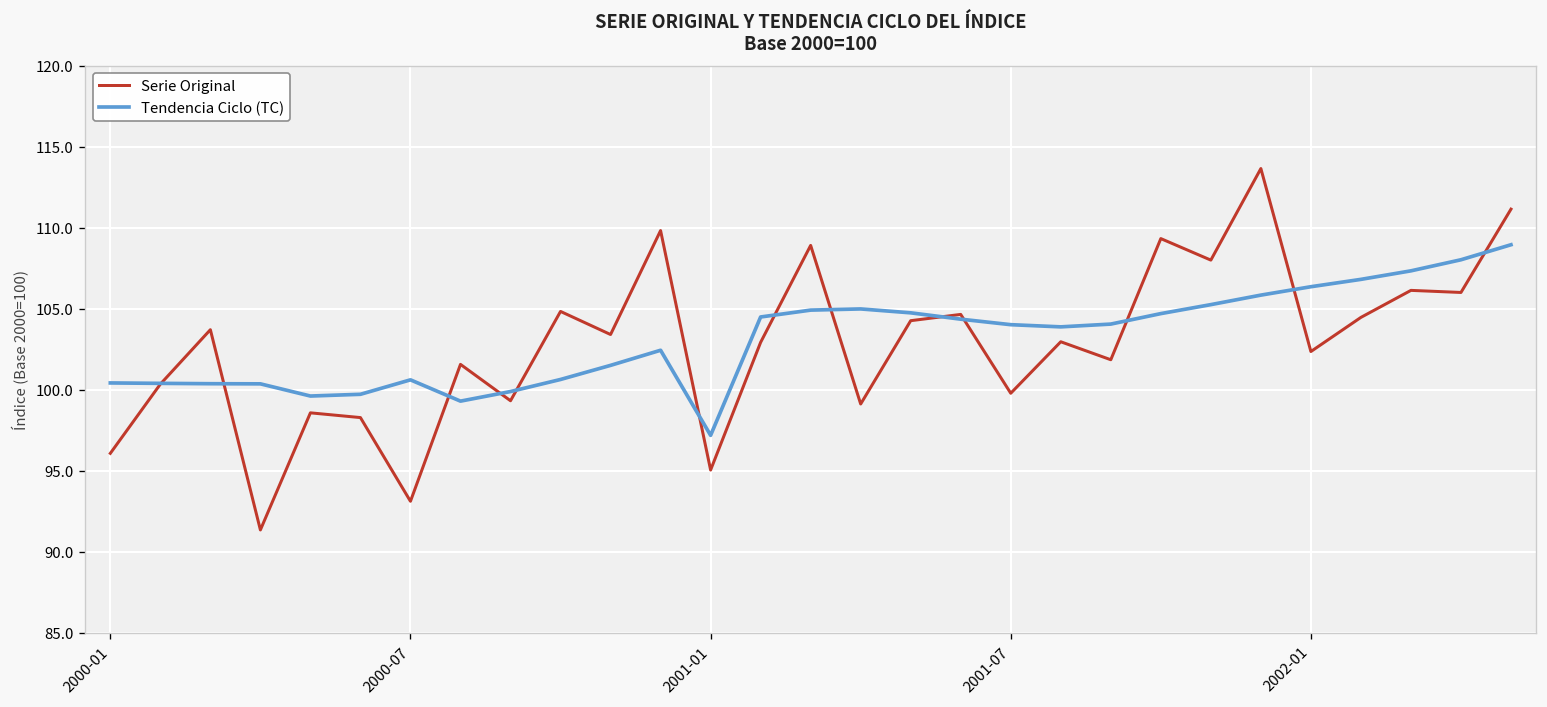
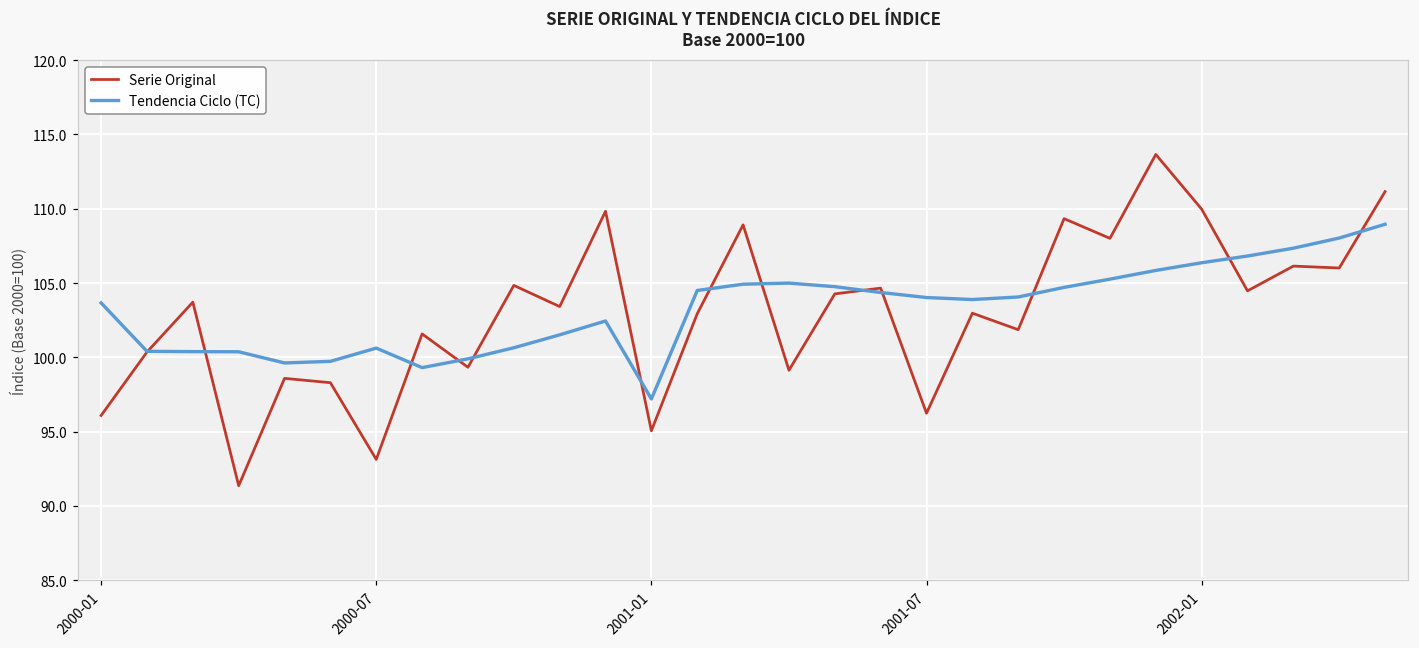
  {
    "Serie Original": {
      "2000-01": 96.1,
      "2000-07": 93.1,
      "2001-01": 95.1,
-     "2001-07": 99.8,
-     "2002-01": 102.4
+     "2001-07": 96.2,
+     "2002-01": 110.0
    },
    "Tendencia Ciclo (TC)": {
-     "2000-01": 100.4,
+     "2000-01": 103.7,
      "2000-07": 100.6,
      "2001-01": 97.2,
      "2001-07": 104.0,
      "2002-01": 106.4
    }
  }
